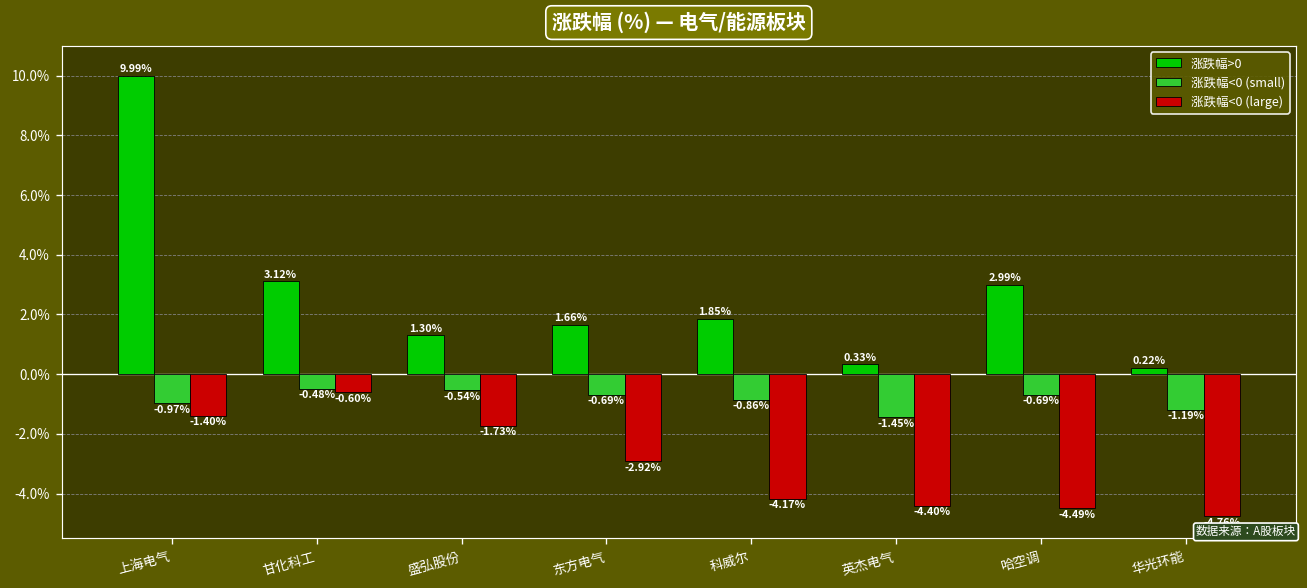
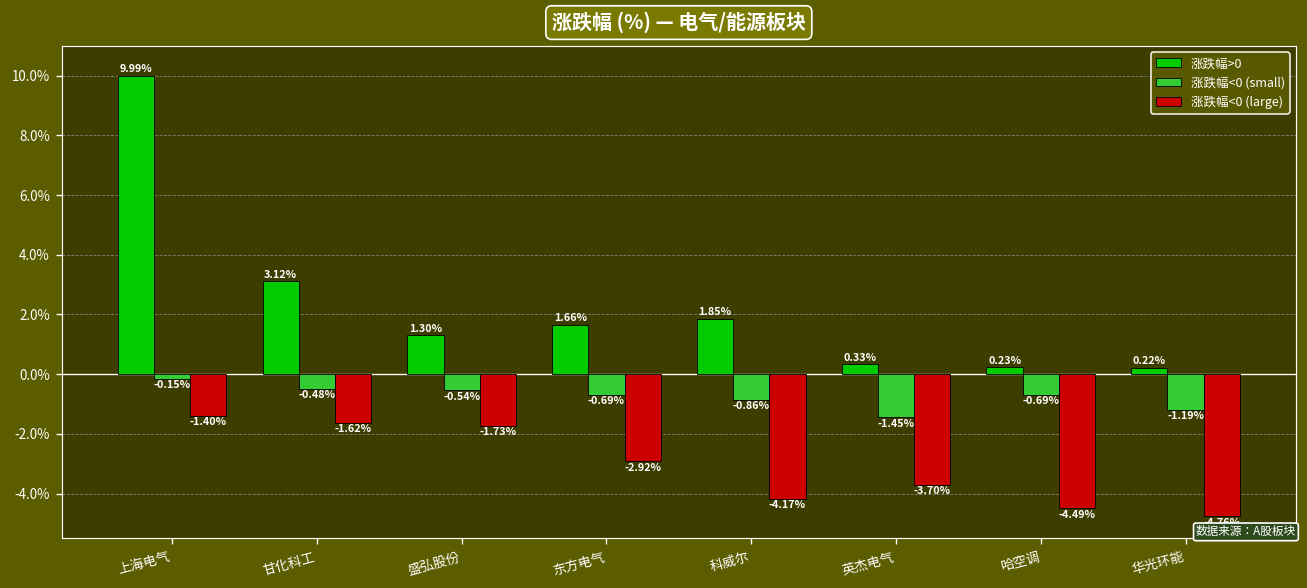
  {
    "涨跌幅>0": {
      "上海电气": "9.99%",
      "甘化科工": "3.12%",
      "盛弘股份": "1.30%",
      "东方电气": "1.66%",
      "科威尔": "1.85%",
      "英杰电气": "0.33%",
-     "哈空调": "2.99%",
+     "哈空调": "0.23%",
      "华光环能": "0.22%"
    },
    "涨跌幅<0 (small)": {
-     "上海电气": "-0.97%",
+     "上海电气": "-0.15%",
      "甘化科工": "-0.48%",
      "盛弘股份": "-0.54%",
      "东方电气": "-0.69%",
      "科威尔": "-0.86%",
      "英杰电气": "-1.45%",
      "哈空调": "-0.69%",
      "华光环能": "-1.19%"
    },
    "涨跌幅<0 (large)": {
      "上海电气": "-1.40%",
-     "甘化科工": "-0.60%",
+     "甘化科工": "-1.62%",
      "盛弘股份": "-1.73%",
      "东方电气": "-2.92%",
      "科威尔": "-4.17%",
-     "英杰电气": "-4.40%",
+     "英杰电气": "-3.70%",
      "哈空调": "-4.49%"
    }
  }
